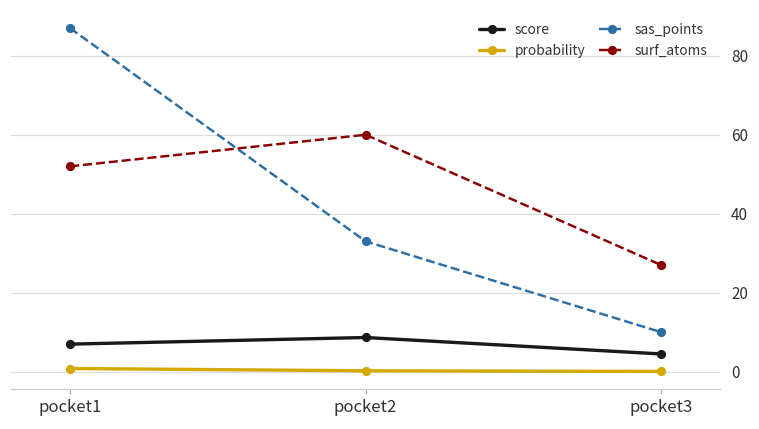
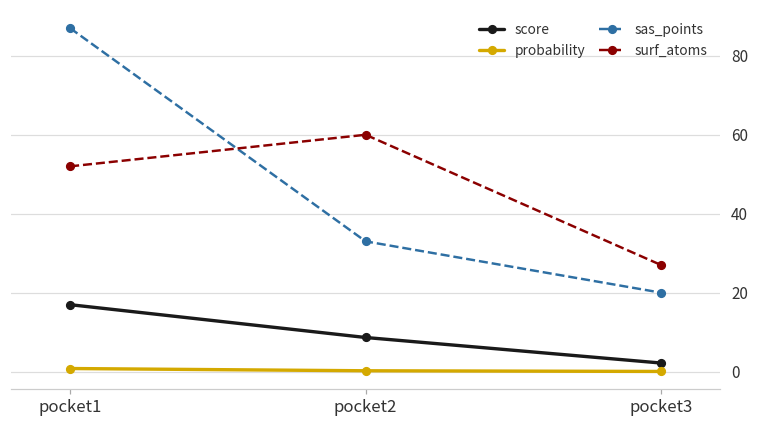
  {
    "score": {
-     "pocket1": 7,
+     "pocket1": 17,
      "pocket2": 9,
-     "pocket3": 4
+     "pocket3": 2
    },
    "probability": {
      "pocket1": 1,
      "pocket2": 0,
      "pocket3": 0
    },
    "sas_points": {
      "pocket1": 87,
      "pocket2": 33,
-     "pocket3": 10
+     "pocket3": 20
    },
    "surf_atoms": {
      "pocket1": 52,
      "pocket2": 60,
      "pocket3": 27
    }
  }
